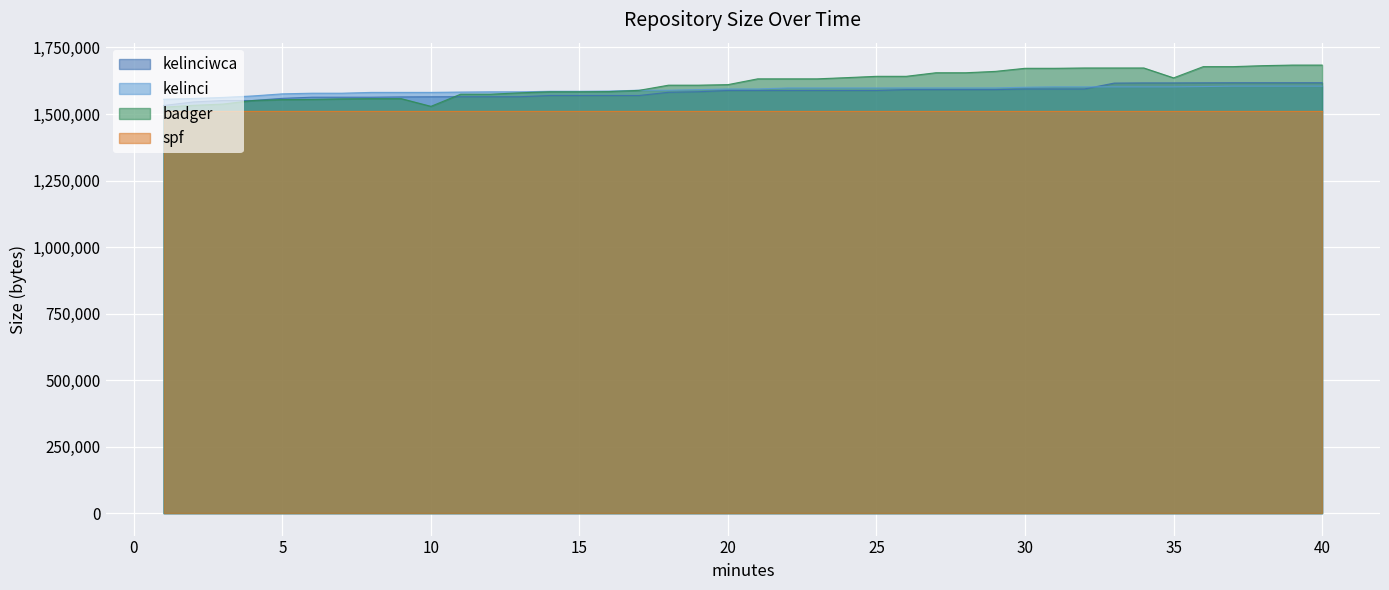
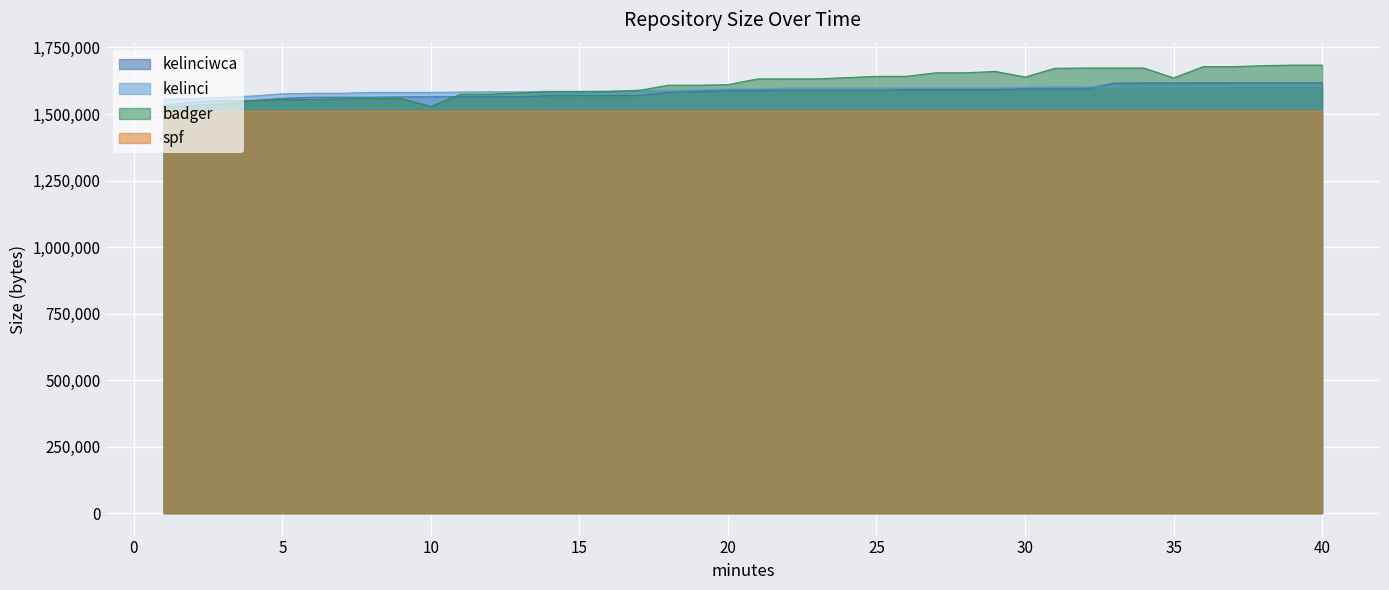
  {
    "badger": {
      "10": "1,530,000",
      "20": "1,610,000",
      "25": "1,640,000",
-     "30": "1,670,000",
+     "30": "1,640,000",
      "35": "1,640,000",
      "40": "1,680,000"
    },
    "spf": {
      "5": "1,510,000",
      "10": "1,510,000",
      "15": "1,510,000",
      "20": "1,510,000",
      "25": "1,510,000",
      "30": "1,510,000",
      "35": "1,510,000",
      "40": "1,510,000"
    }
  }
